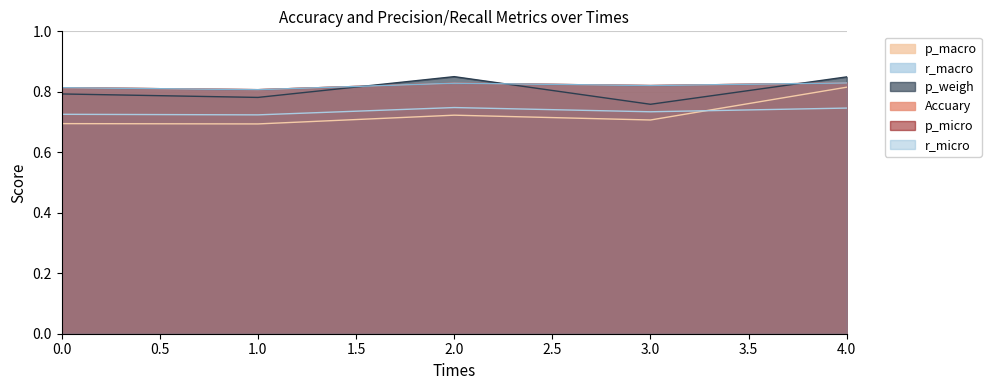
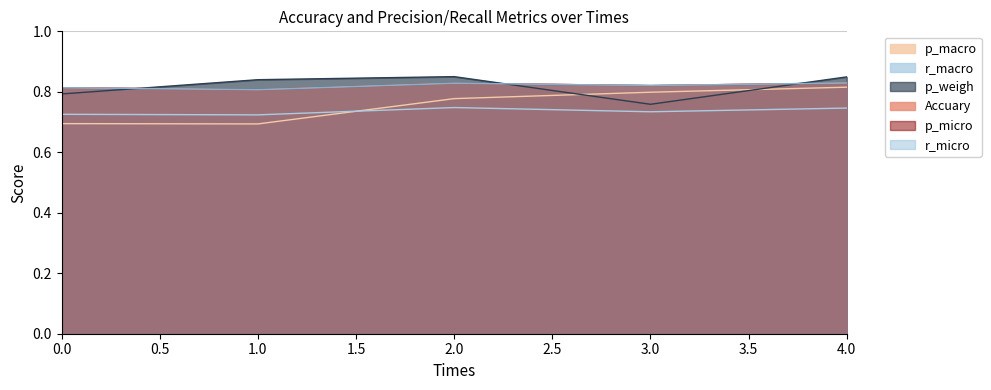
  {
    "p_macro": {
      "0.0": 0.69,
      "1.0": 0.69,
-     "2.0": 0.72,
-     "3.0": 0.71,
+     "2.0": 0.78,
+     "3.0": 0.80,
      "4.0": 0.82
    },
    "p_weigh": {
      "0.0": 0.79,
-     "1.0": 0.78,
+     "1.0": 0.84,
      "2.0": 0.85,
      "3.0": 0.76,
      "4.0": 0.85
    }
  }
